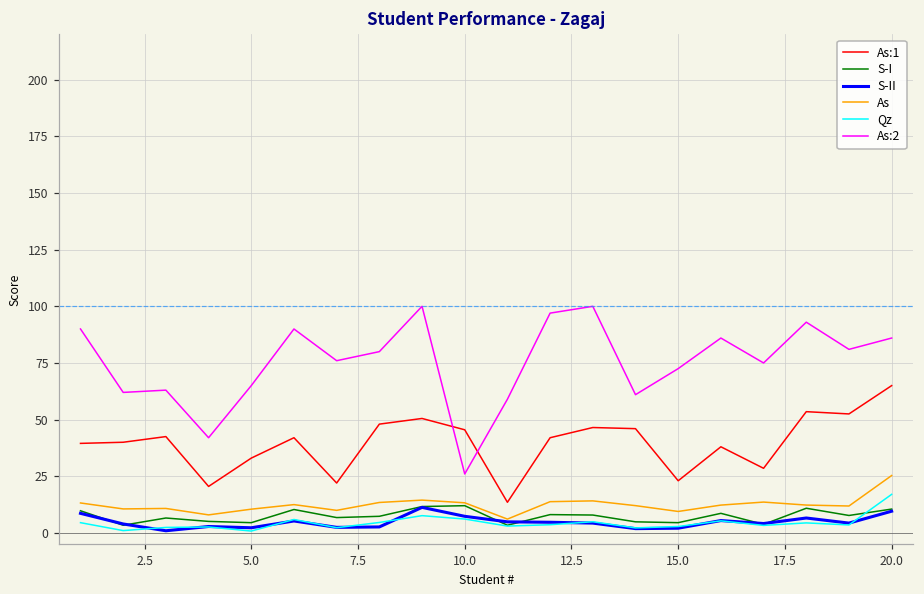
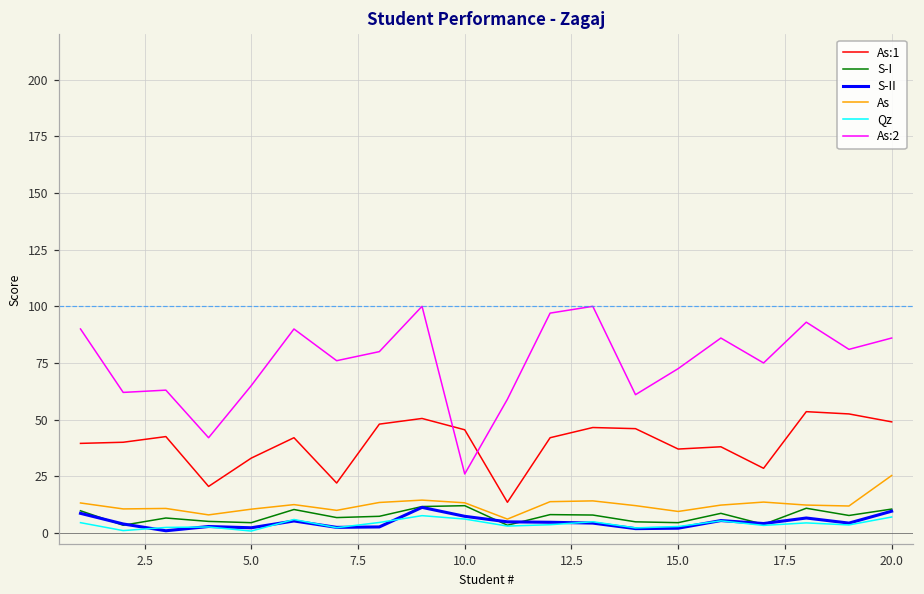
  {
    "As:1": {
      "5.0": 33,
      "10.0": 46,
-     "15.0": 23,
-     "20.0": 65
+     "15.0": 37,
+     "20.0": 49
    },
    "S-I": {
      "5.0": 5,
      "10.0": 12,
      "15.0": 5
    },
    "S-II": {
      "5.0": 2
    },
    "As": {
      "5.0": 10,
      "10.0": 13,
      "15.0": 9,
      "20.0": 25
    },
    "Qz": {
      "5.0": 1,
-     "20.0": 17
+     "20.0": 7
    },
    "As:2": {
      "5.0": 65,
      "10.0": 26,
      "15.0": 73,
      "20.0": 86
    }
  }
